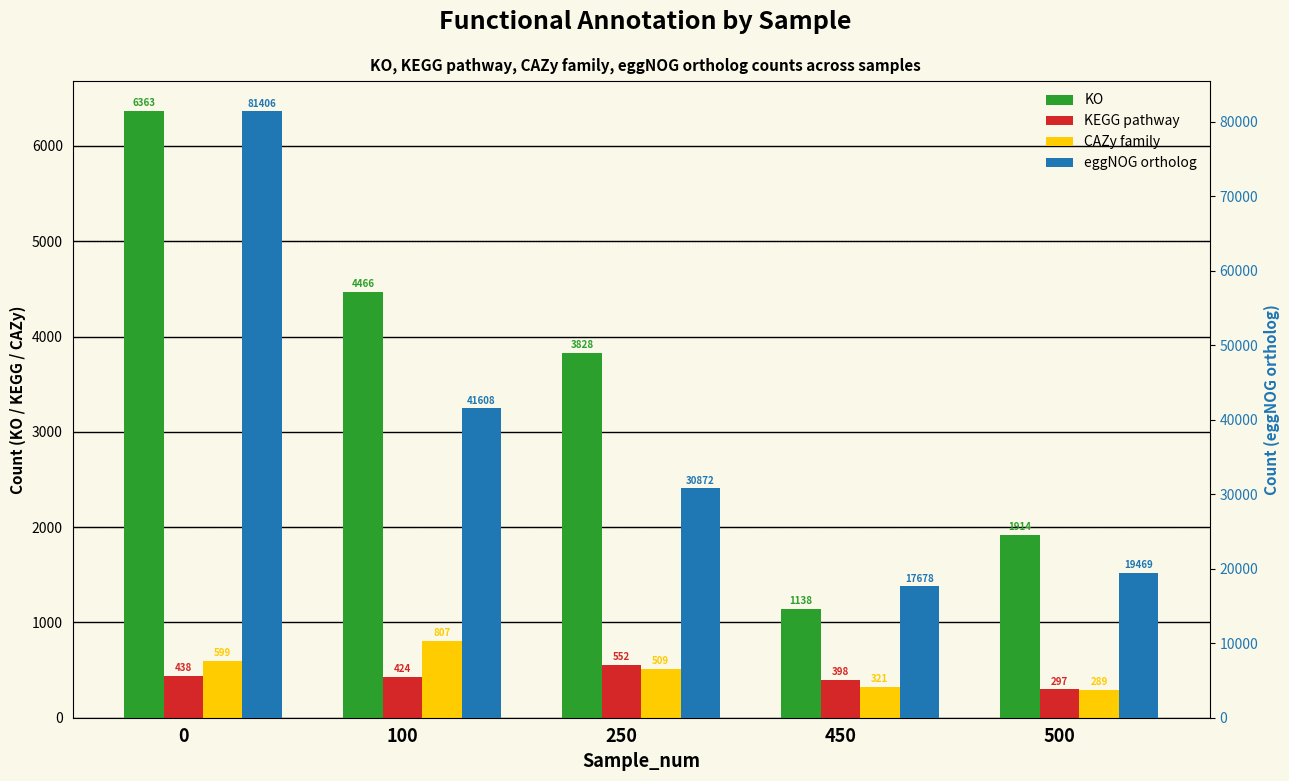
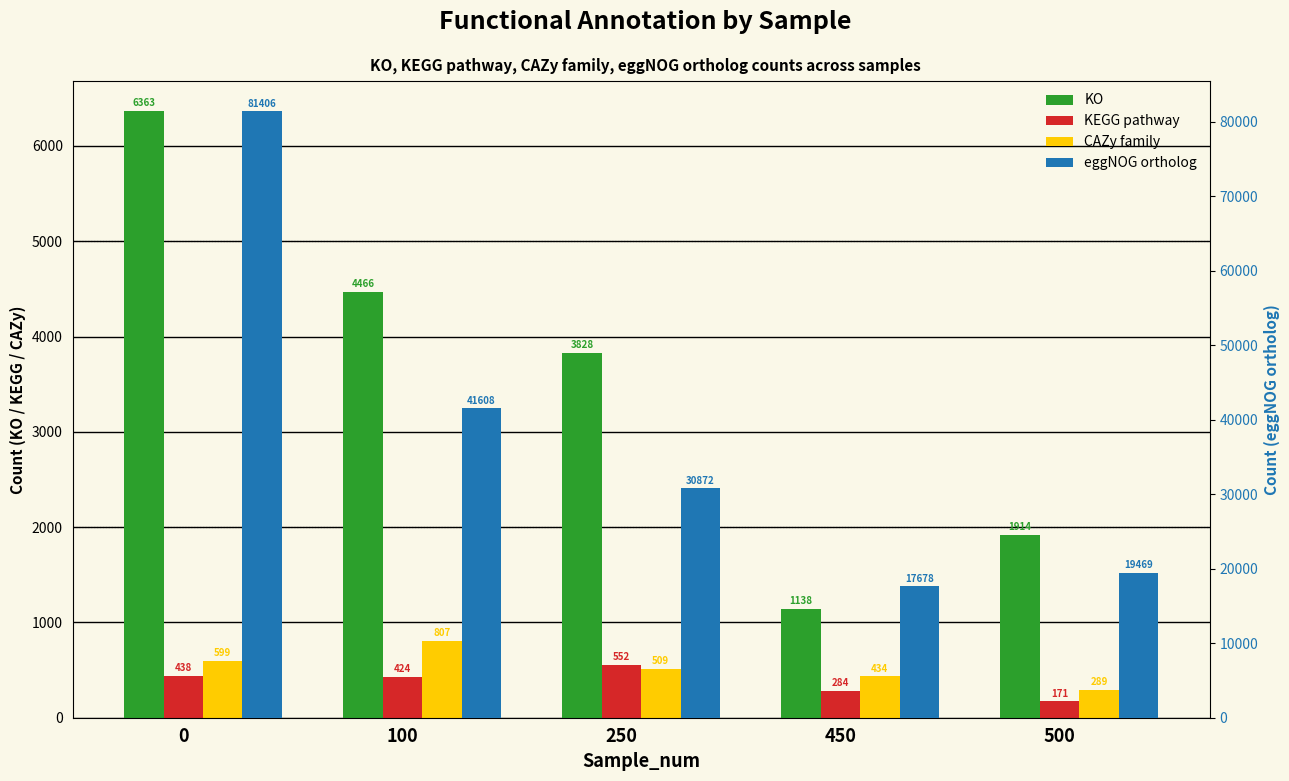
  {
    "KO": {
      "0": 6363,
      "100": 4466,
      "250": 3828,
      "450": 1138,
      "500": 1914
    },
    "KEGG pathway": {
      "0": 438,
      "100": 424,
      "250": 552,
-     "450": 398,
-     "500": 297
+     "450": 284,
+     "500": 171
    },
    "CAZy family": {
      "0": 599,
      "100": 807,
      "250": 509,
-     "450": 321,
+     "450": 434,
      "500": 289
    },
    "eggNOG ortholog": {
      "0": 81406,
      "100": 41608,
      "250": 30872,
      "450": 17678,
      "500": 19469
    }
  }
